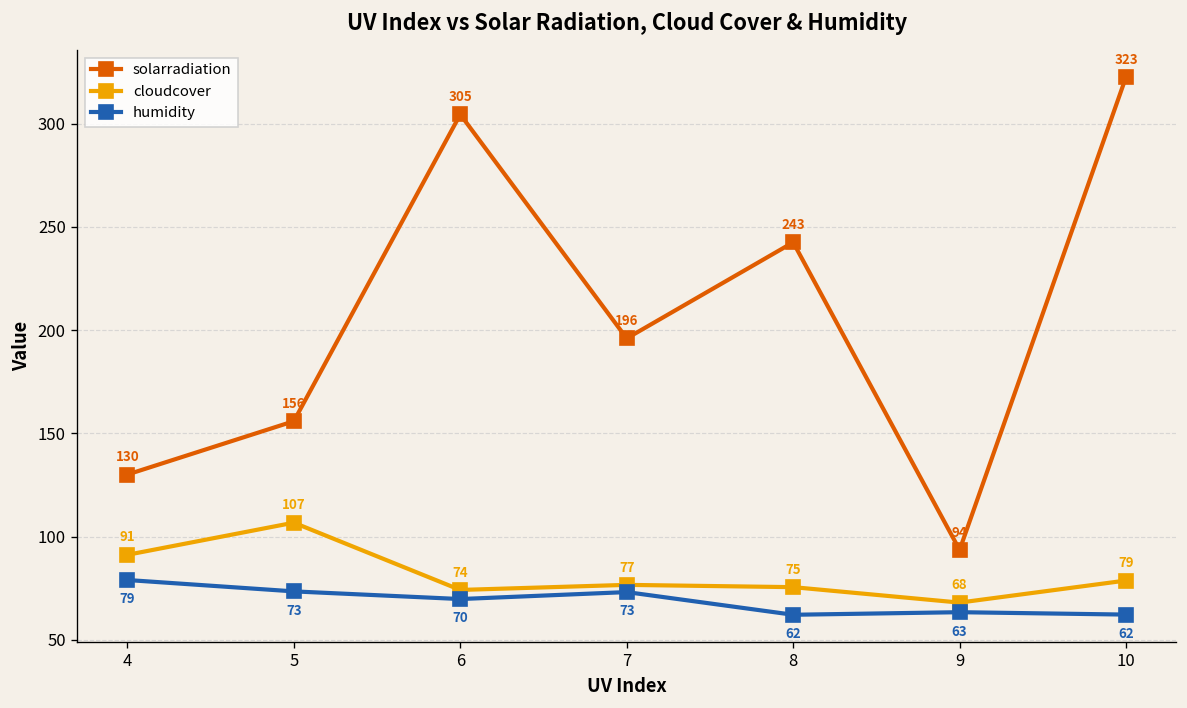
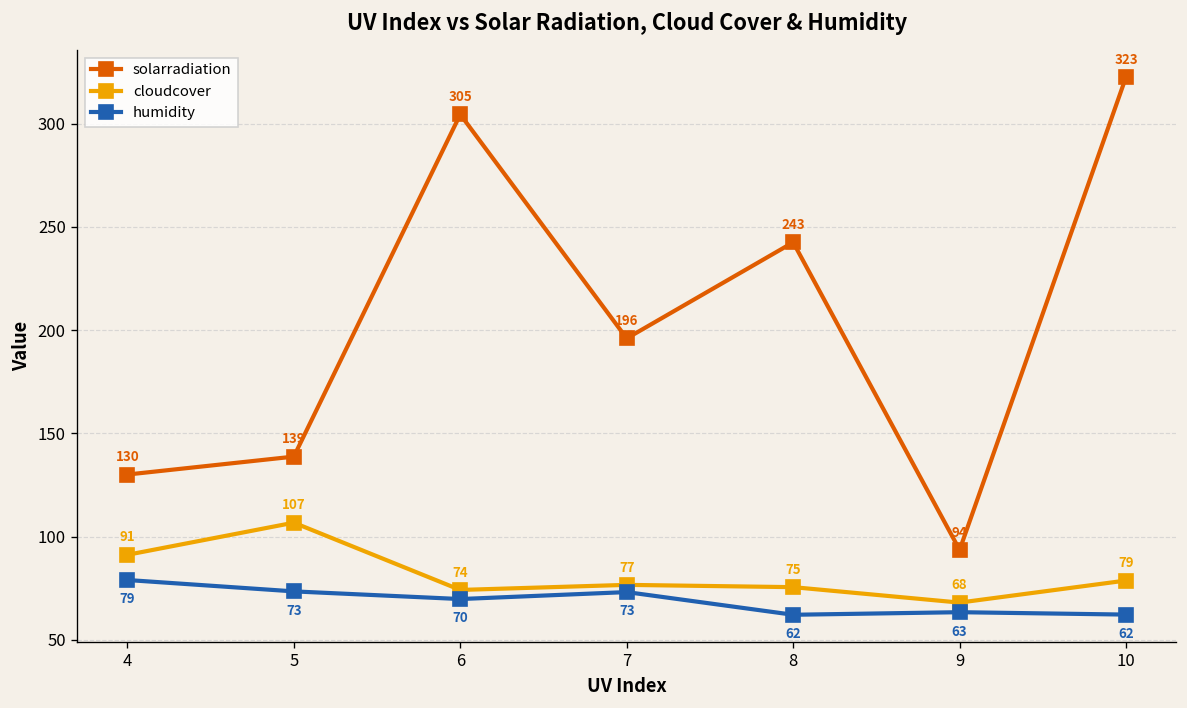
  {
    "solarradiation": {
      "4": 130,
-     "5": 156,
+     "5": 139,
      "6": 305,
      "7": 196,
      "8": 243,
      "9": 94,
      "10": 323
    },
    "cloudcover": {
      "4": 91,
      "5": 107,
      "6": 74,
      "7": 77,
      "8": 75,
      "9": 68,
      "10": 79
    },
    "humidity": {
      "4": 79,
      "5": 73,
      "6": 70,
      "7": 73,
      "8": 62,
      "9": 63,
      "10": 62
    }
  }
